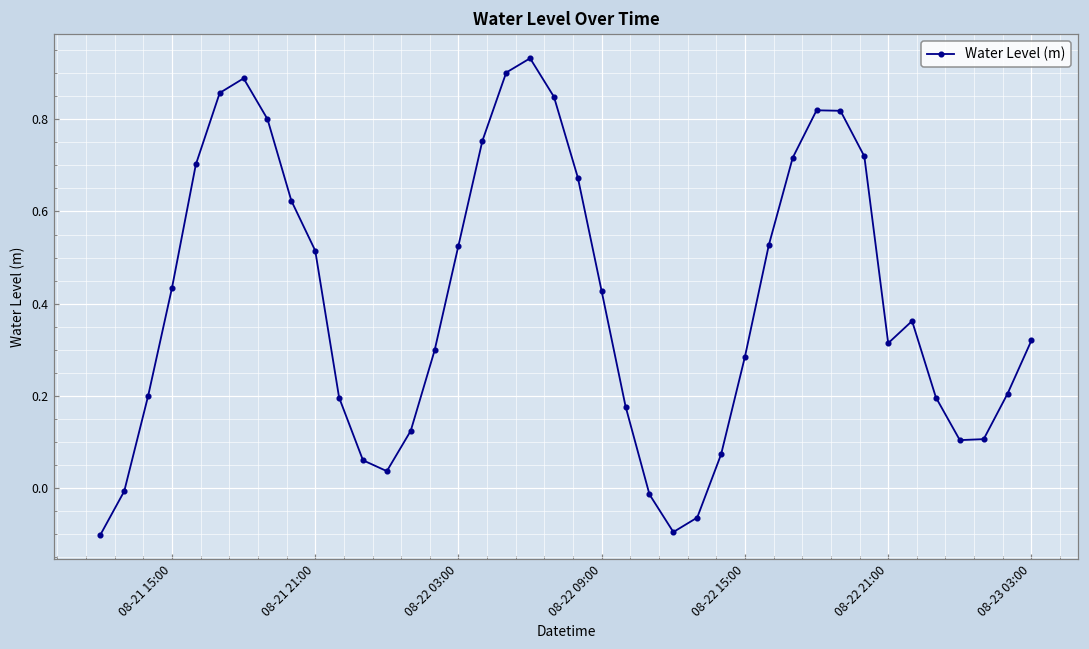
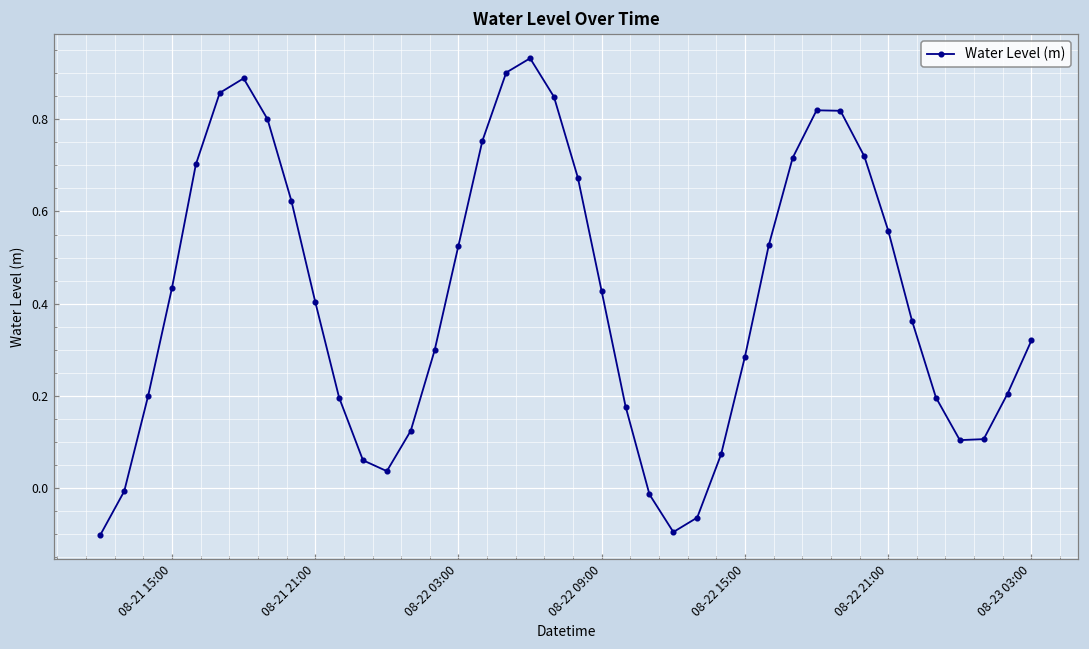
  {
    "08-21 15:00": 0.43,
-   "08-21 21:00": 0.52,
+   "08-21 21:00": 0.40,
    "08-22 03:00": 0.53,
    "08-22 09:00": 0.43,
    "08-22 15:00": 0.29,
-   "08-22 21:00": 0.31,
+   "08-22 21:00": 0.56,
    "08-23 03:00": 0.32
  }
